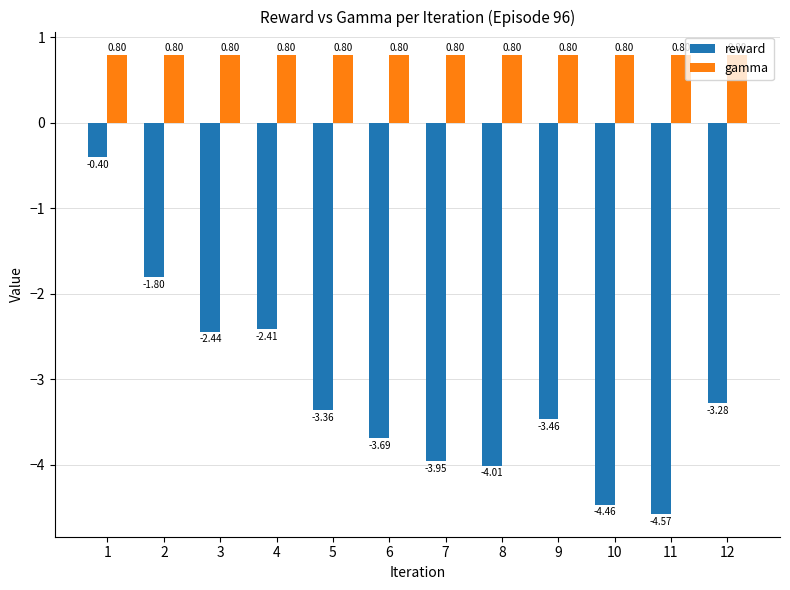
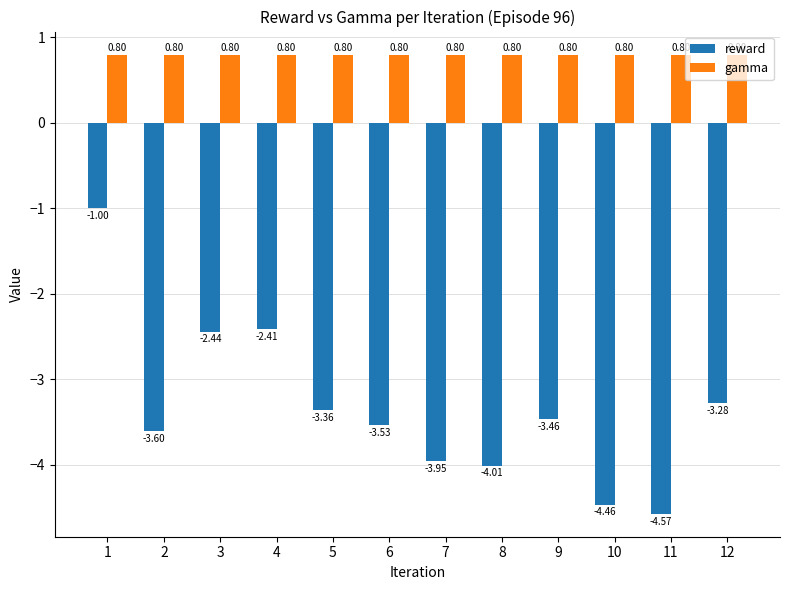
  {
    "reward": {
-     "1": -0.40,
-     "2": -1.80,
+     "1": -1.00,
+     "2": -3.60,
      "3": -2.44,
      "4": -2.41,
      "5": -3.36,
-     "6": -3.69,
+     "6": -3.53,
      "7": -3.95,
      "8": -4.01,
      "9": -3.46,
      "10": -4.46,
      "11": -4.57,
      "12": -3.28
    },
    "gamma": {
      "1": 0.80,
      "2": 0.80,
      "3": 0.80,
      "4": 0.80,
      "5": 0.80,
      "6": 0.80,
      "7": 0.80,
      "8": 0.80,
      "9": 0.80,
      "10": 0.80
    }
  }
